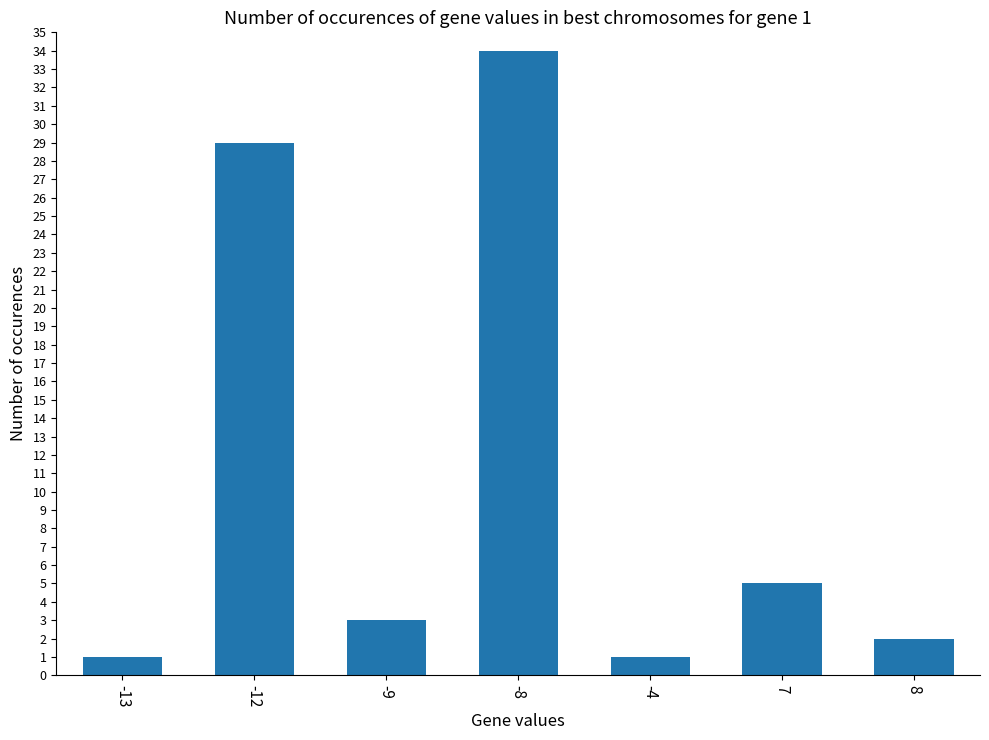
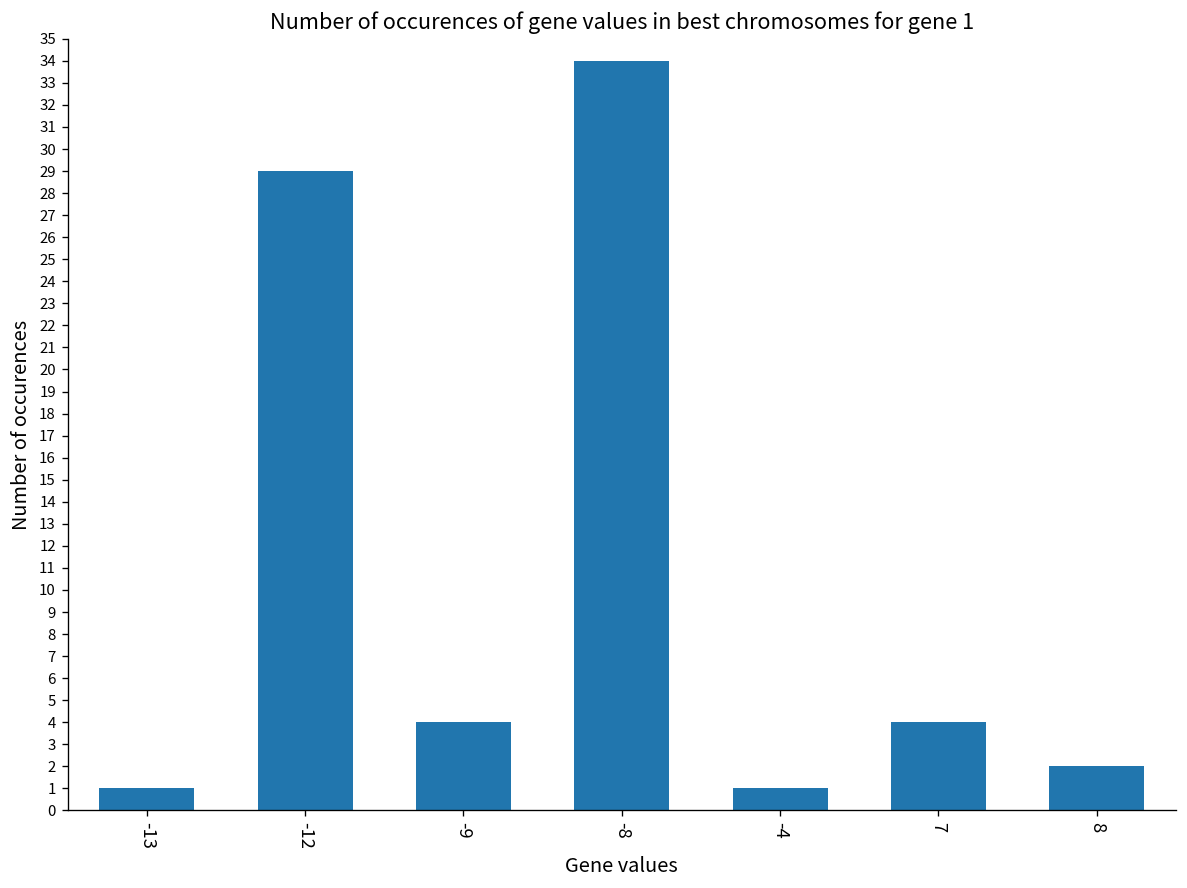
  {
    "-13": 1,
    "-12": 29,
-   "-9": 3,
+   "-9": 4,
    "-8": 34,
    "-4": 1,
-   "7": 5,
+   "7": 4,
    "8": 2
  }
